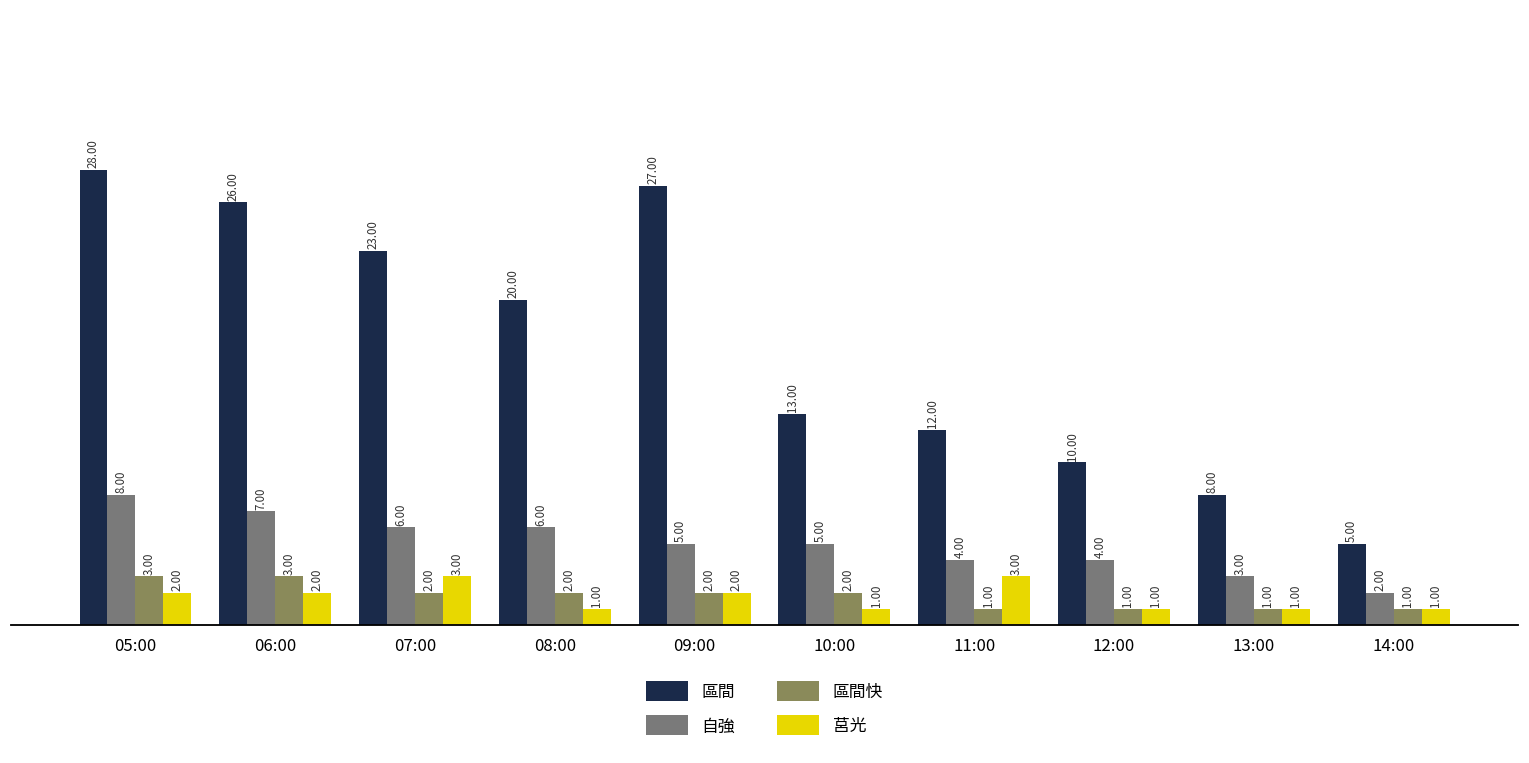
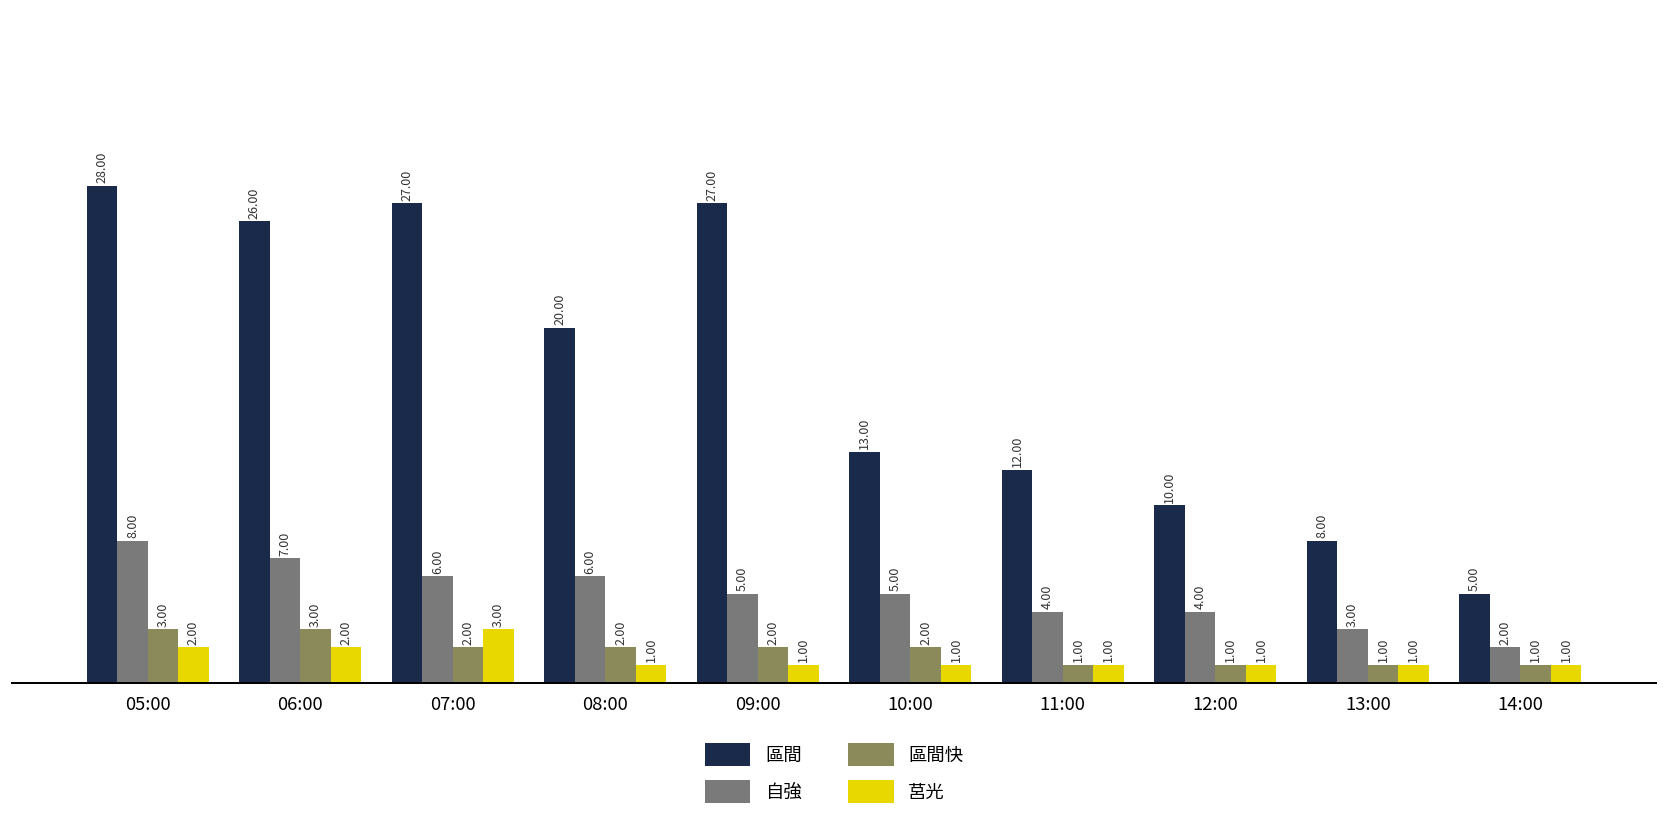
  {
    "區間": {
      "05:00": 28.00,
      "06:00": 26.00,
-     "07:00": 23.00,
+     "07:00": 27.00,
      "08:00": 20.00,
      "09:00": 27.00,
      "10:00": 13.00,
      "11:00": 12.00,
      "12:00": 10.00,
      "13:00": 8.00,
      "14:00": 5.00
    },
    "莒光": {
      "05:00": 2.00,
      "06:00": 2.00,
      "07:00": 3.00,
      "08:00": 1.00,
-     "09:00": 2.00,
+     "09:00": 1.00,
      "10:00": 1.00,
-     "11:00": 3.00,
+     "11:00": 1.00,
      "12:00": 1.00,
      "13:00": 1.00,
      "14:00": 1.00
    }
  }
